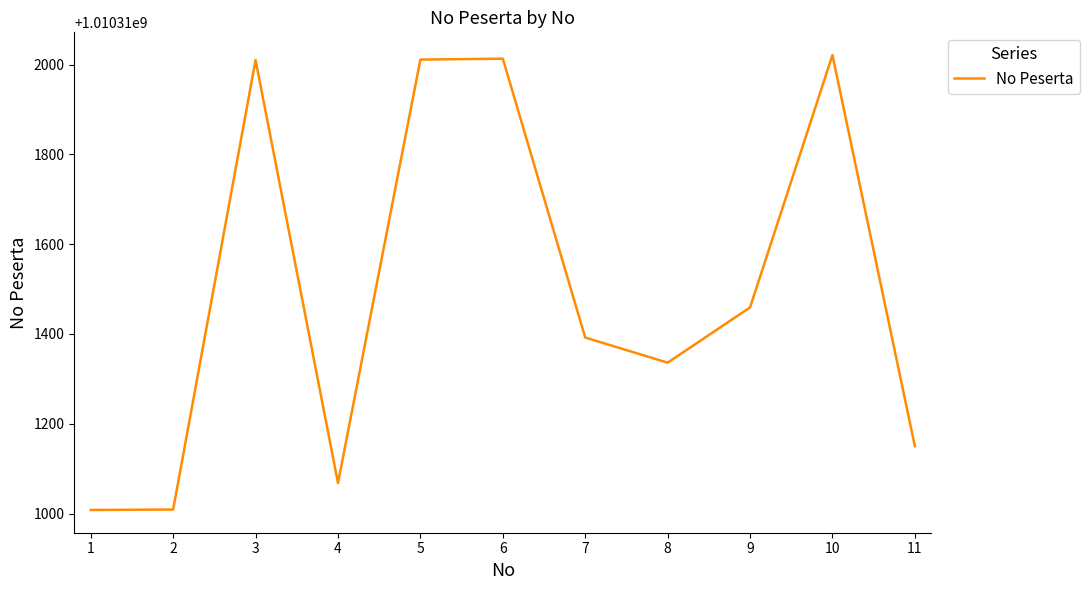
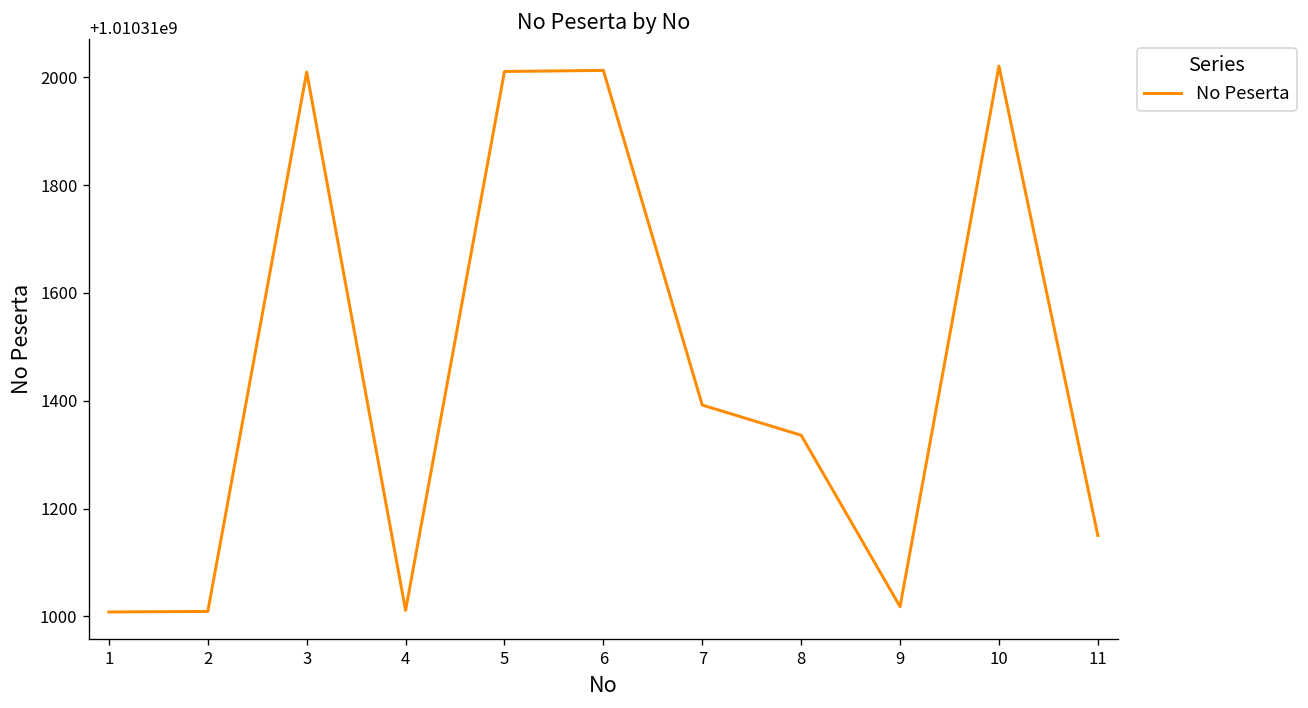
  {
    "1": 1010311010,
    "2": 1010311010,
    "3": 1010312010,
-   "4": 1010311070,
+   "4": 1010311010,
    "5": 1010312010,
    "6": 1010312010,
    "7": 1010311390,
    "8": 1010311340,
-   "9": 1010311460,
+   "9": 1010311020,
    "10": 1010312020,
    "11": 1010311150
  }
